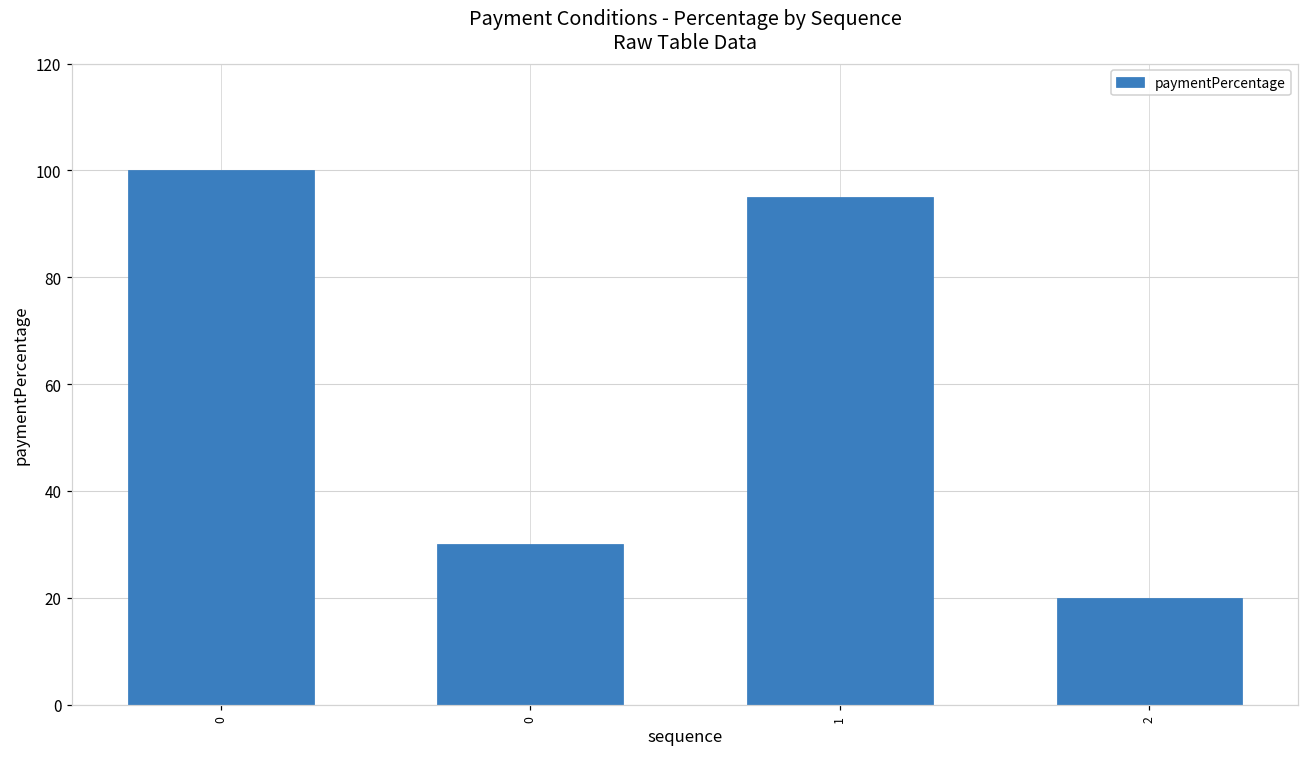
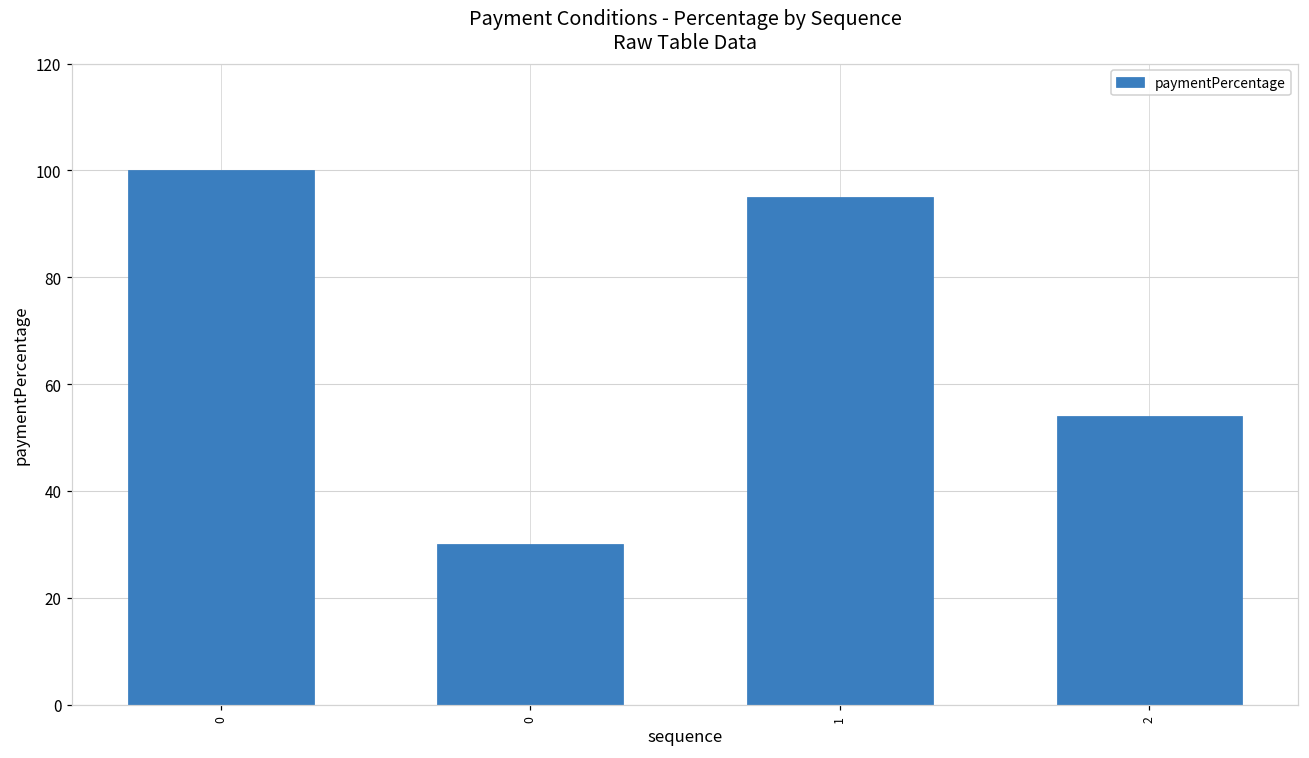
  {
    "1": 95,
-   "2": 20
+   "2": 54
  }
